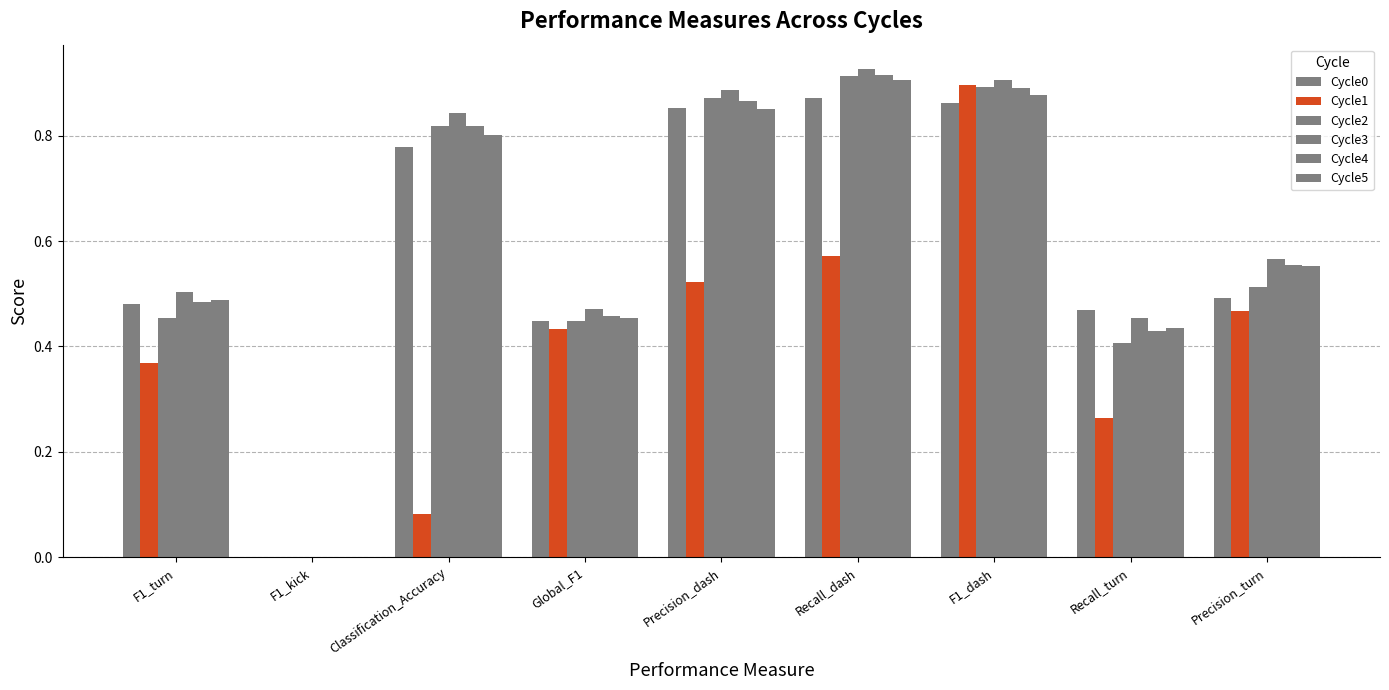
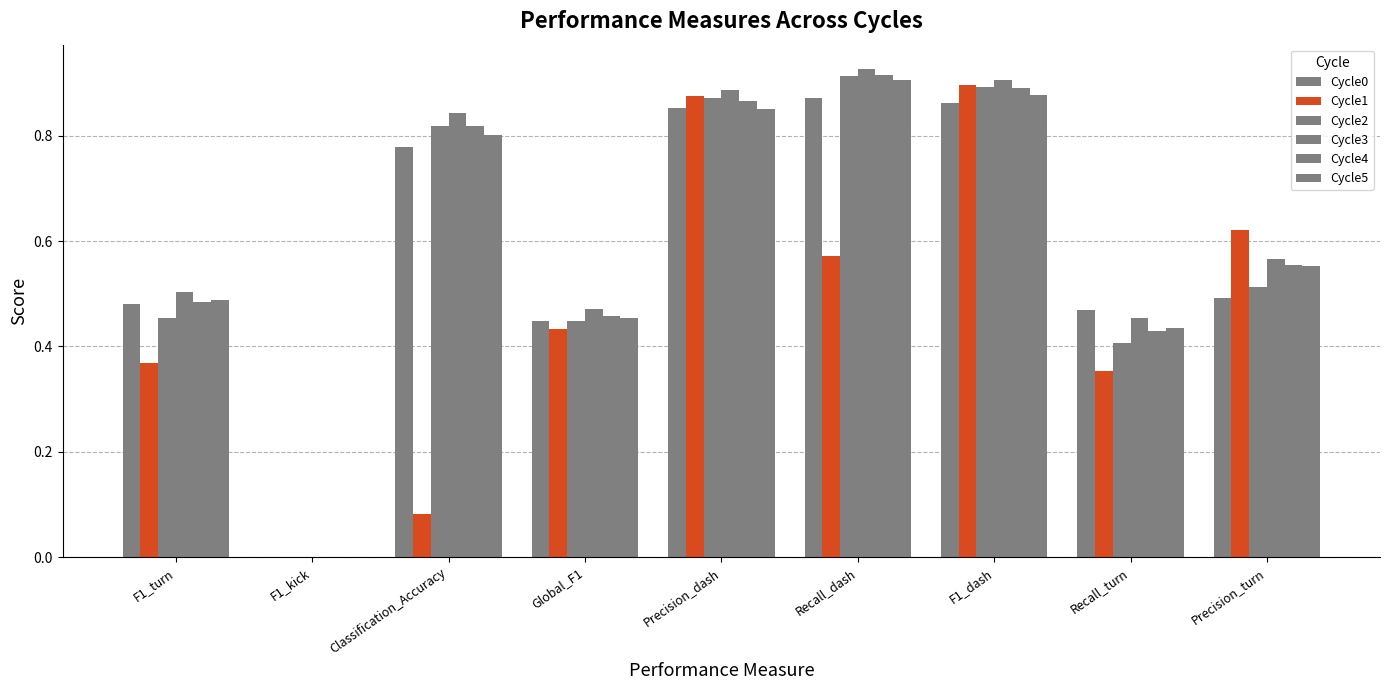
  {
    "Cycle1": {
      "F1_turn": 0.37,
      "F1_kick": 0.00,
      "Classification_Accuracy": 0.08,
      "Global_F1": 0.43,
-     "Precision_dash": 0.52,
+     "Precision_dash": 0.88,
      "Recall_dash": 0.57,
      "F1_dash": 0.90,
-     "Recall_turn": 0.26,
-     "Precision_turn": 0.47
+     "Recall_turn": 0.35,
+     "Precision_turn": 0.62
    }
  }
